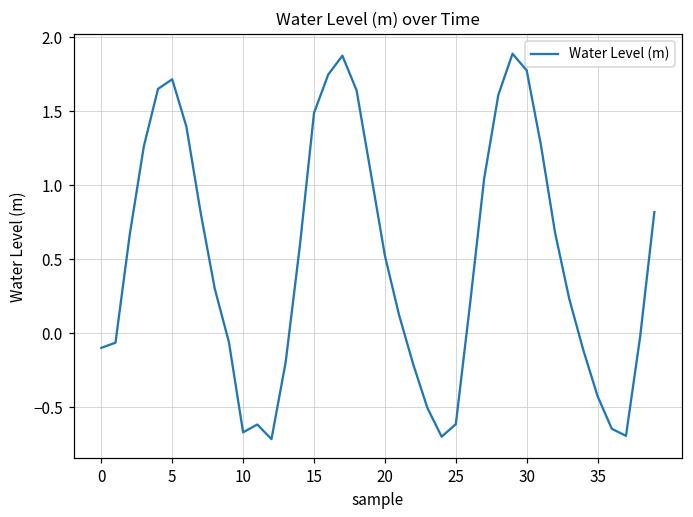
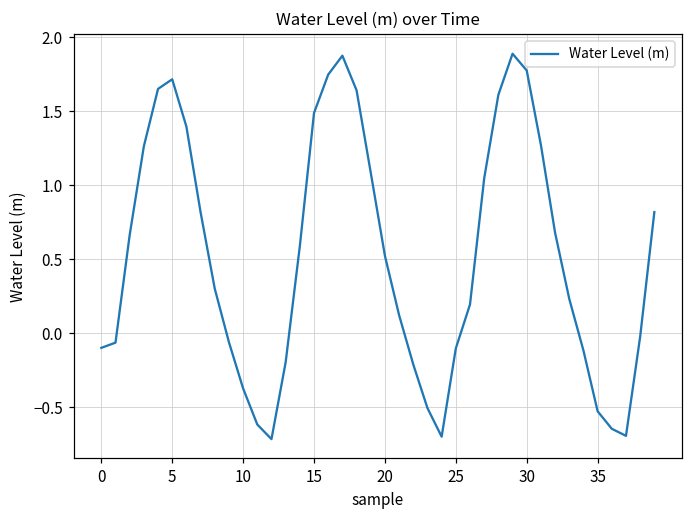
  {
    "0": -0.10,
    "5": 1.72,
-   "10": -0.67,
+   "10": -0.37,
    "15": 1.49,
    "20": 0.52,
-   "25": -0.61,
+   "25": -0.10,
    "30": 1.77,
-   "35": -0.43
+   "35": -0.53
  }
